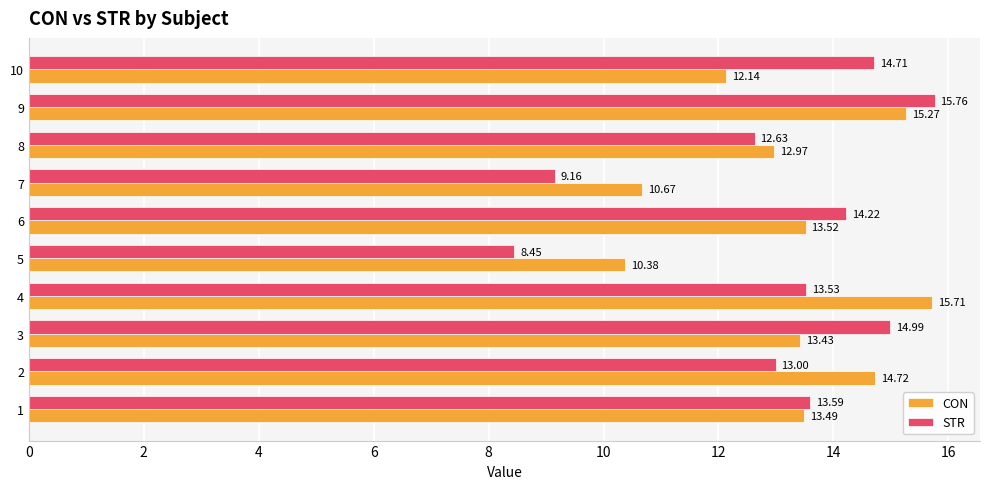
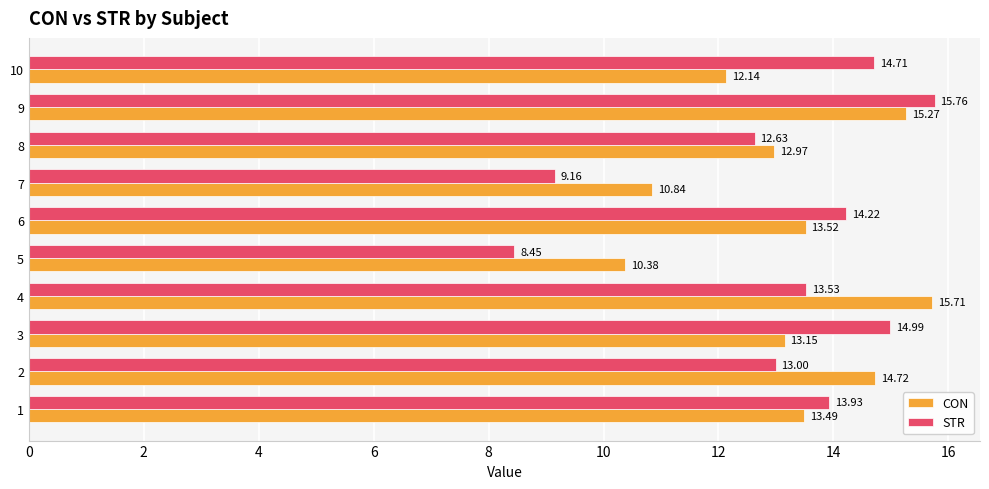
  {
    "CON": {
      "10": 12.14,
      "9": 15.27,
      "8": 12.97,
-     "7": 10.67,
+     "7": 10.84,
      "6": 13.52,
      "5": 10.38,
      "4": 15.71,
-     "3": 13.43,
+     "3": 13.15,
      "2": 14.72,
      "1": 13.49
    },
    "STR": {
      "10": 14.71,
      "9": 15.76,
      "8": 12.63,
      "7": 9.16,
      "6": 14.22,
      "5": 8.45,
      "4": 13.53,
      "3": 14.99,
      "2": 13.00,
-     "1": 13.59
+     "1": 13.93
    }
  }
